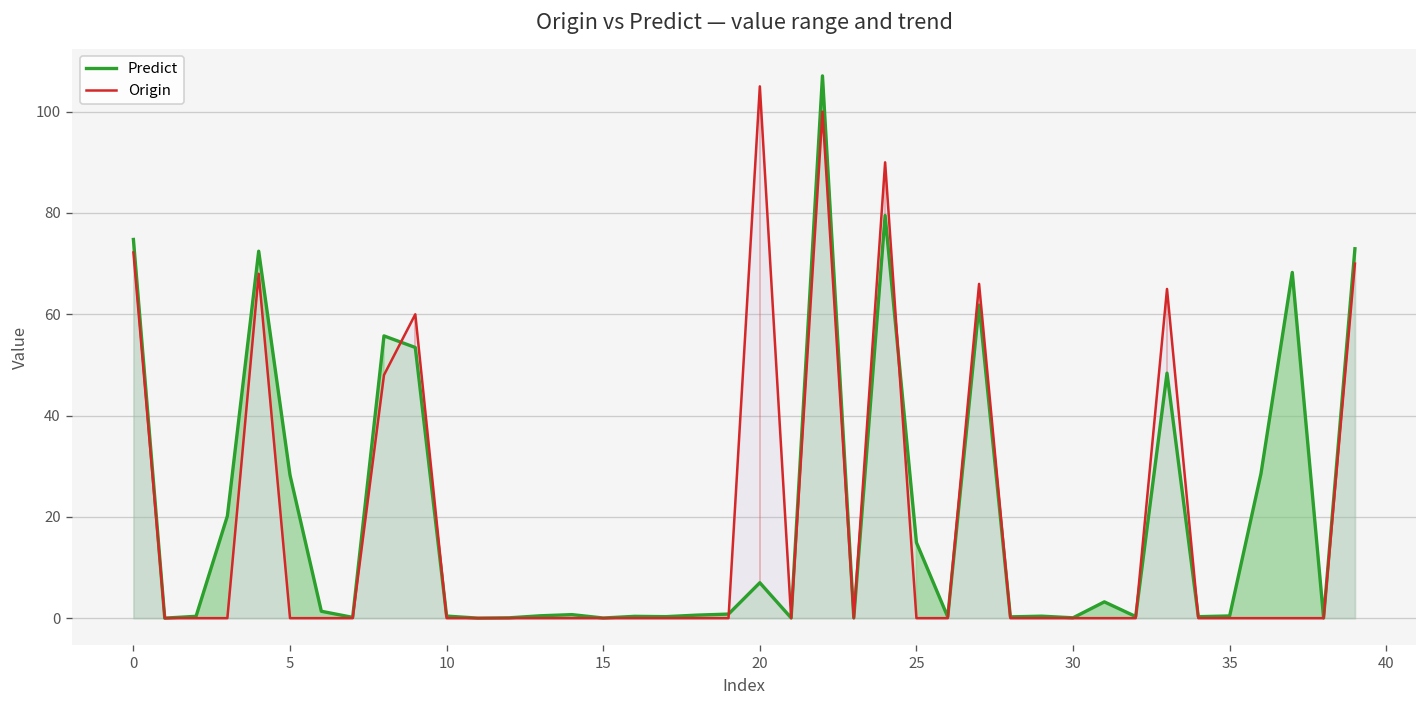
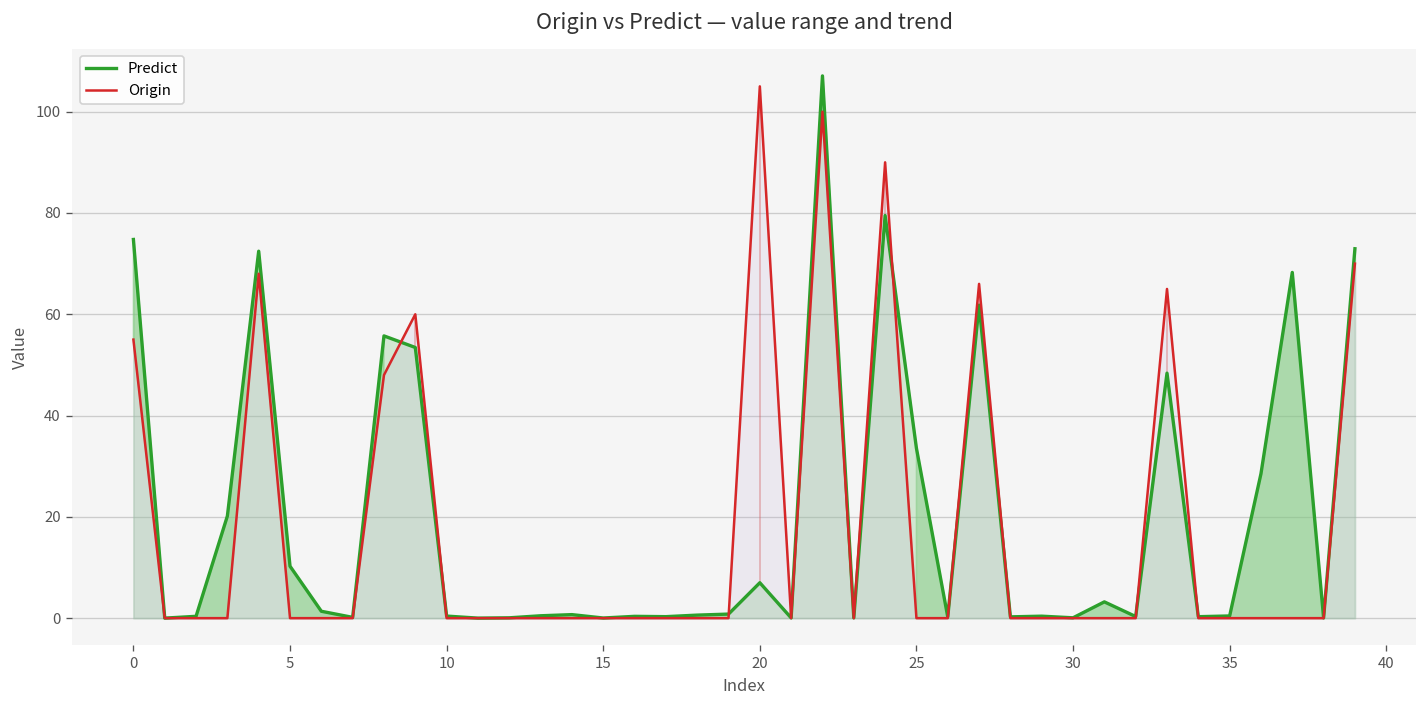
  {
    "Predict": {
      "0": 75,
-     "5": 28,
+     "5": 10,
      "20": 7,
-     "25": 15
+     "25": 34
    },
    "Origin": {
-     "0": 72,
+     "0": 55,
      "5": 0,
      "20": 105,
      "25": 0
    }
  }
